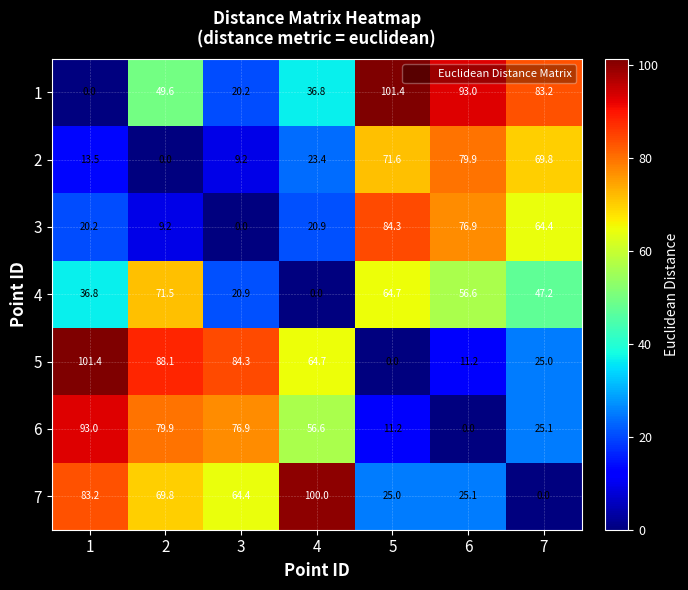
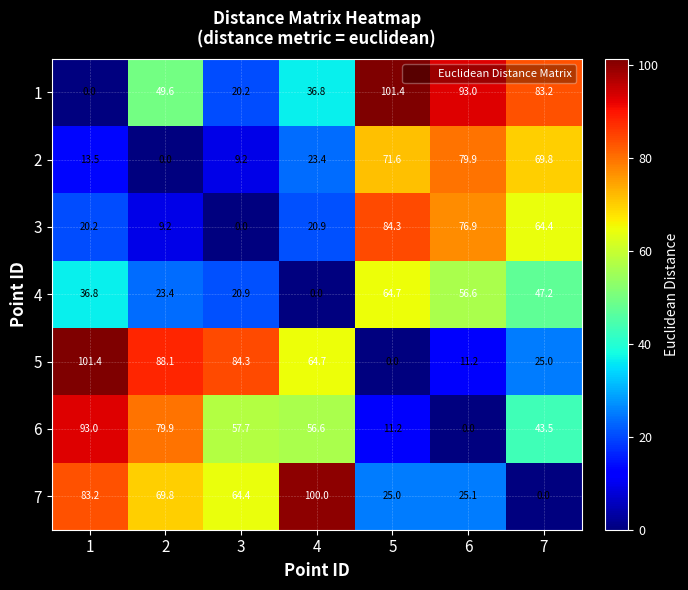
  {
    "1": {
      "1": 0.0,
      "2": 49.6,
      "3": 20.2,
      "4": 36.8,
      "5": 101.4,
      "6": 93.0,
      "7": 83.2
    },
    "2": {
      "1": 13.5,
      "2": 0.0,
      "3": 9.2,
      "4": 23.4,
      "5": 71.6,
      "6": 79.9,
      "7": 69.8
    },
    "3": {
      "1": 20.2,
      "2": 9.2,
      "3": 0.0,
      "4": 20.9,
      "5": 84.3,
      "6": 76.9,
      "7": 64.4
    },
    "4": {
      "1": 36.8,
-     "2": 71.5,
+     "2": 23.4,
      "3": 20.9,
      "4": 0.0,
      "5": 64.7,
      "6": 56.6,
      "7": 47.2
    },
    "5": {
      "1": 101.4,
      "2": 88.1,
      "3": 84.3,
      "4": 64.7,
      "5": 0.0,
      "6": 11.2,
      "7": 25.0
    },
    "6": {
      "1": 93.0,
      "2": 79.9,
-     "3": 76.9,
+     "3": 57.7,
      "4": 56.6,
      "5": 11.2,
      "6": 0.0,
-     "7": 25.1
+     "7": 43.5
    },
    "7": {
      "1": 83.2,
      "2": 69.8,
      "3": 64.4,
      "4": 100.0,
      "5": 25.0,
      "6": 25.1,
      "7": 0.0
    }
  }
